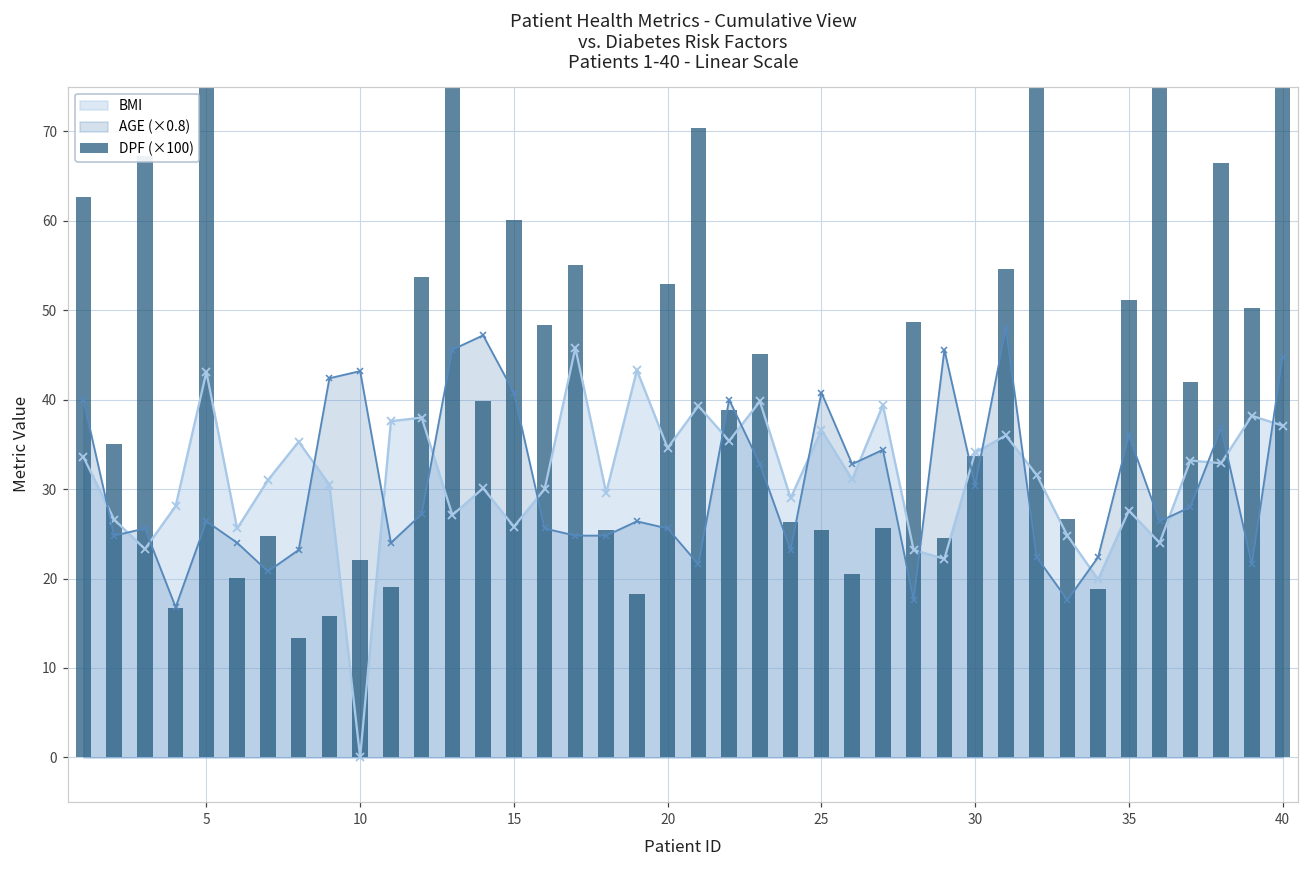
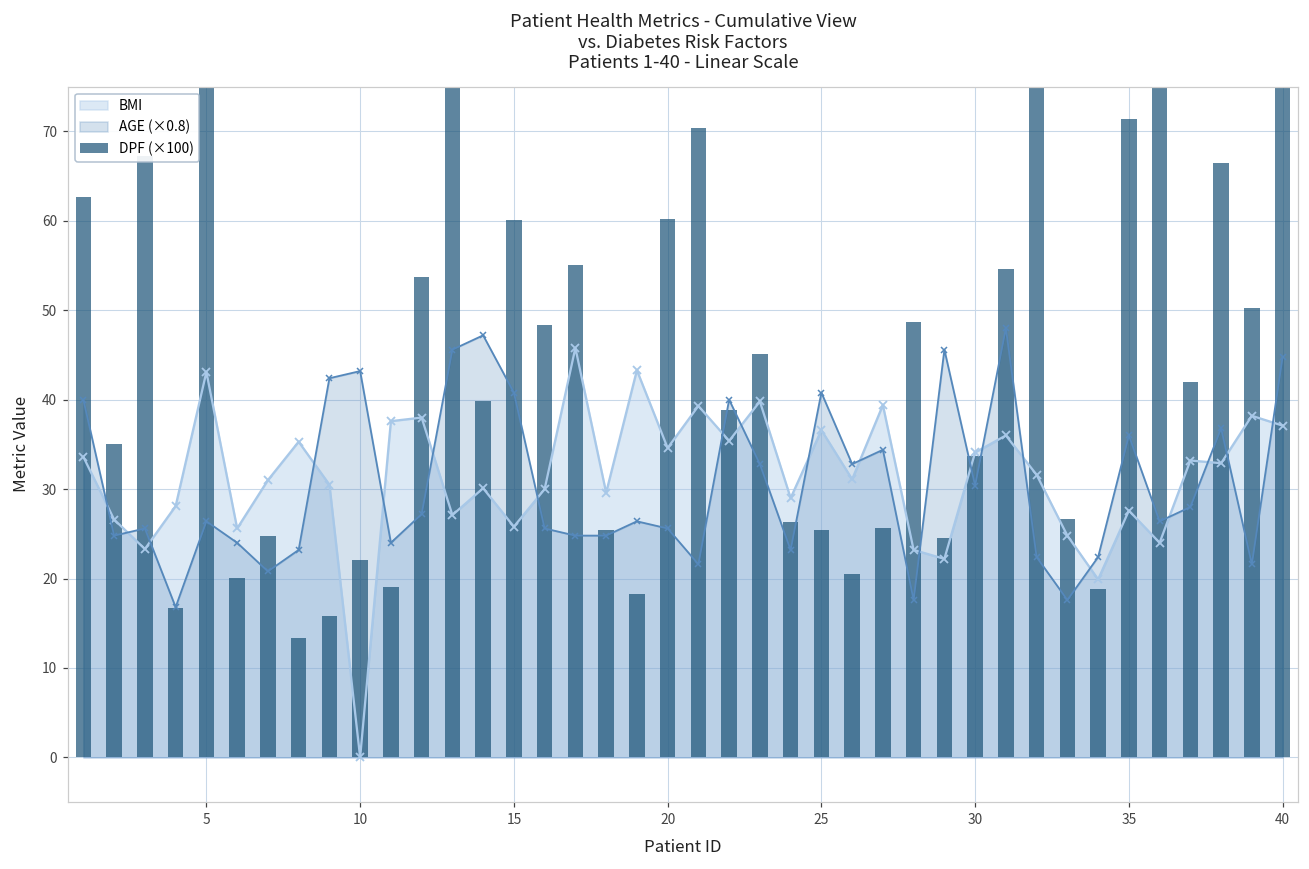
  {
    "DPF (×100)": {
      "10": 22,
      "15": 60,
-     "20": 53,
+     "20": 60,
      "25": 25,
      "30": 34,
-     "35": 51
+     "35": 71
    }
  }
